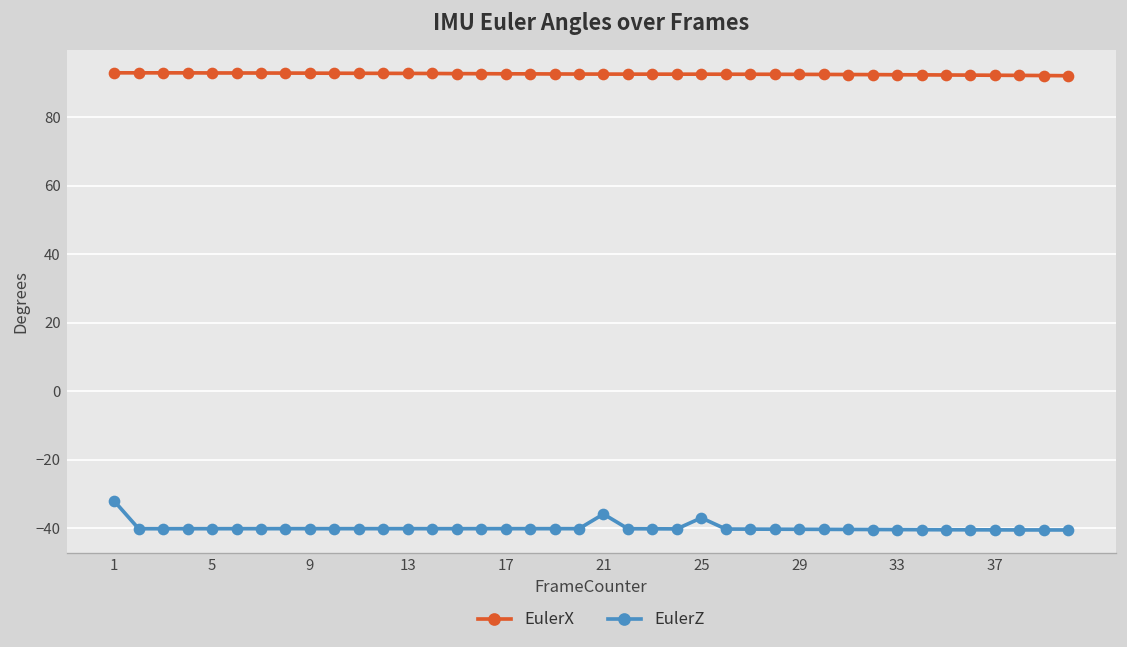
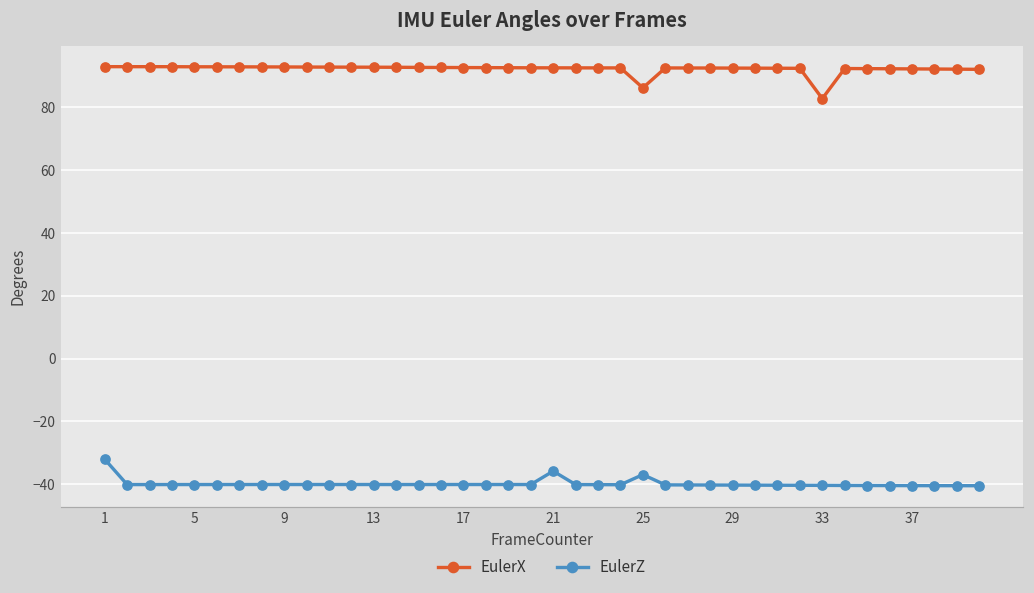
  {
    "EulerX": {
      "1": 93,
      "5": 93,
      "9": 93,
      "13": 93,
      "17": 93,
      "21": 93,
-     "25": 93,
+     "25": 86,
      "29": 93,
-     "33": 92,
+     "33": 83,
      "37": 92
    },
    "EulerZ": {
      "1": -32,
      "5": -40,
      "9": -40,
      "13": -40,
      "17": -40,
      "21": -36,
      "25": -37,
      "29": -40,
      "33": -40,
      "37": -40
    }
  }
